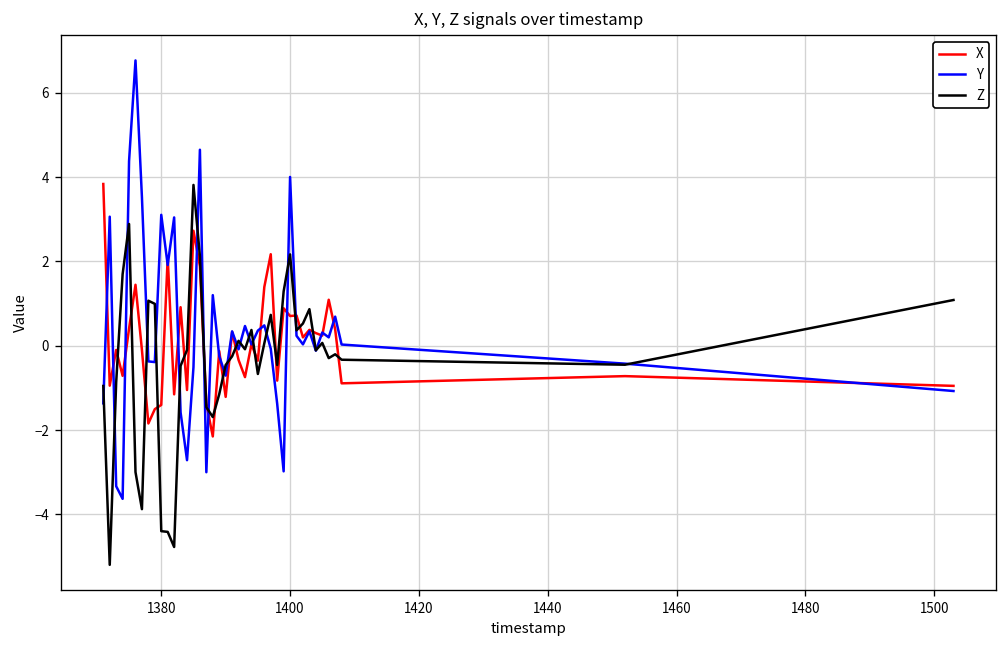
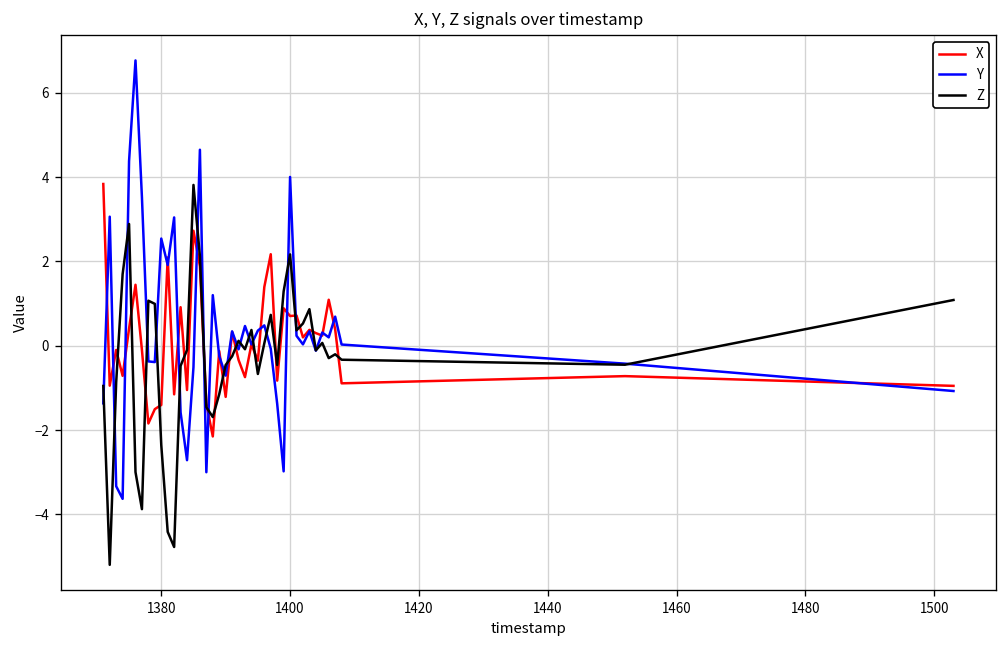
  {
    "X": {
      "1380": -1.4,
      "1400": 0.7
    },
    "Y": {
-     "1380": 3.1,
+     "1380": 2.5,
      "1400": 4.0
    },
    "Z": {
-     "1380": -4.4,
+     "1380": -2.4,
      "1400": 2.2
    }
  }
